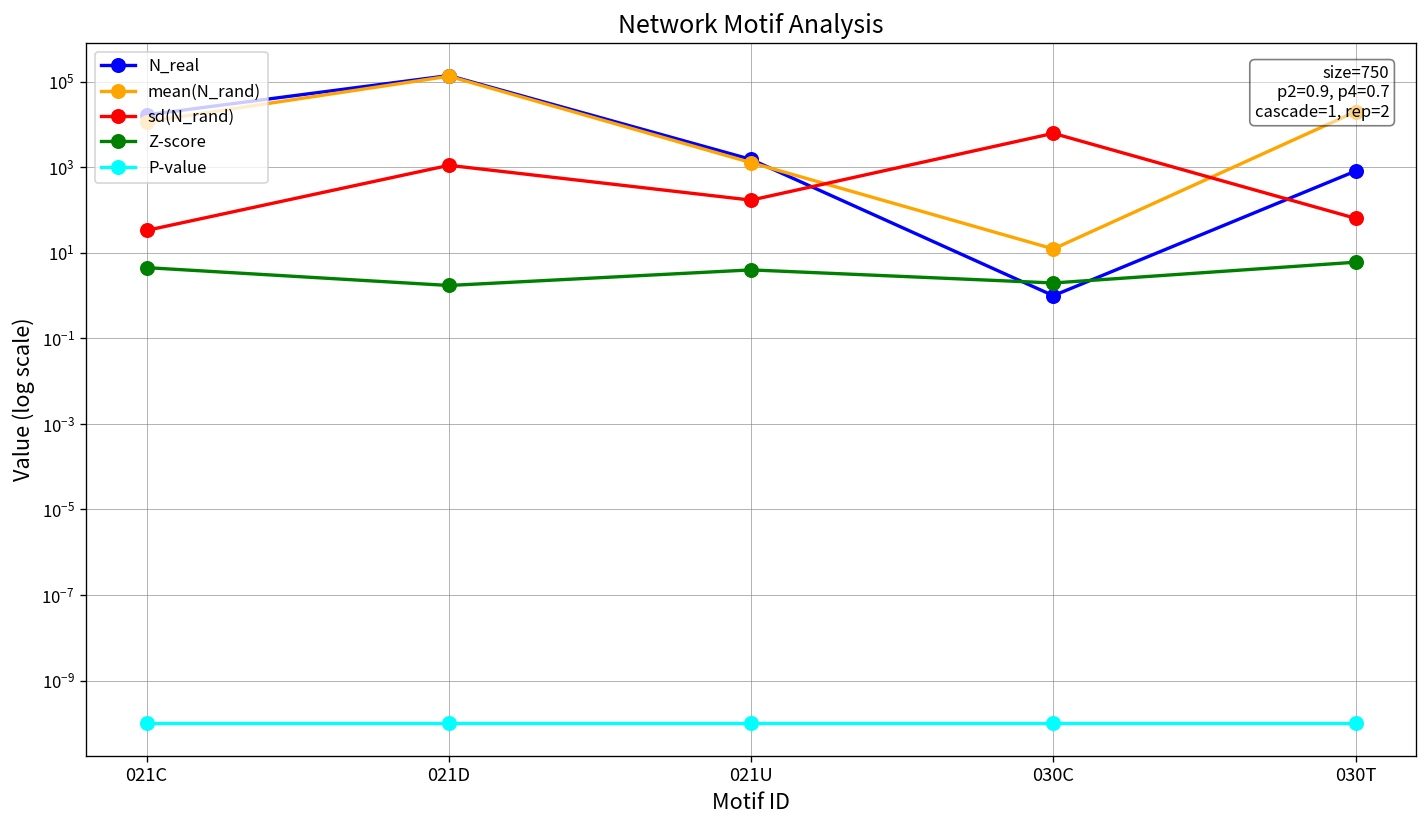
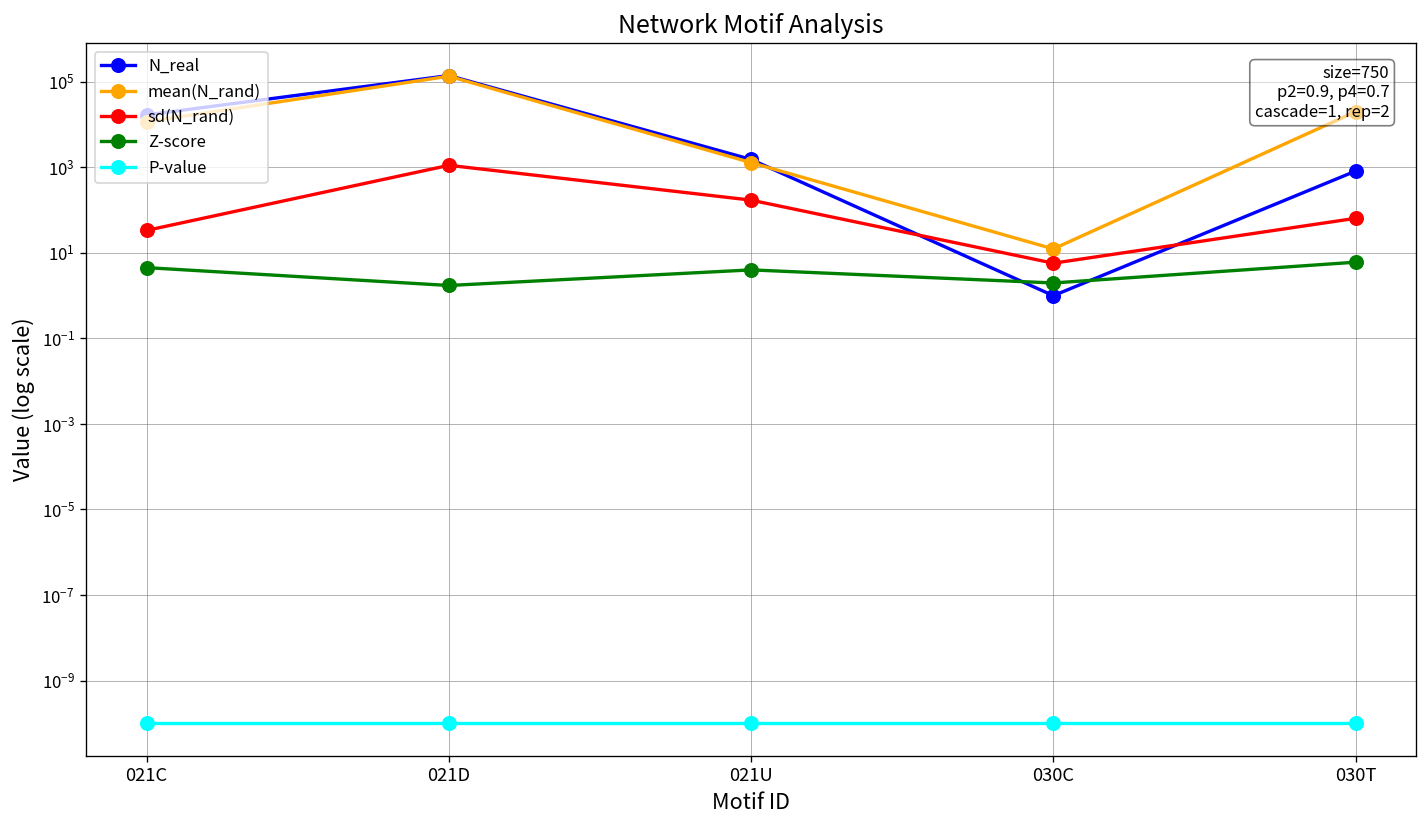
  {
    "N_real": {
      "021U": 1500,
      "030C": 1,
      "030T": 800
    },
    "mean(N_rand)": {
      "021U": 1300,
      "030C": 12
    },
    "sd(N_rand)": {
      "021C": 30,
      "021D": 1100,
      "021U": 200,
-     "030C": 6000,
+     "030C": 6,
      "030T": 60
    },
    "Z-score": {
      "021C": 5,
      "021D": 2,
      "021U": 4,
      "030C": 2,
      "030T": 6
    },
    "P-value": {
      "021C": 0.00000000010,
      "021D": 0.00000000010,
      "021U": 0.00000000010,
      "030C": 0.00000000010,
      "030T": 0.00000000010
    }
  }
